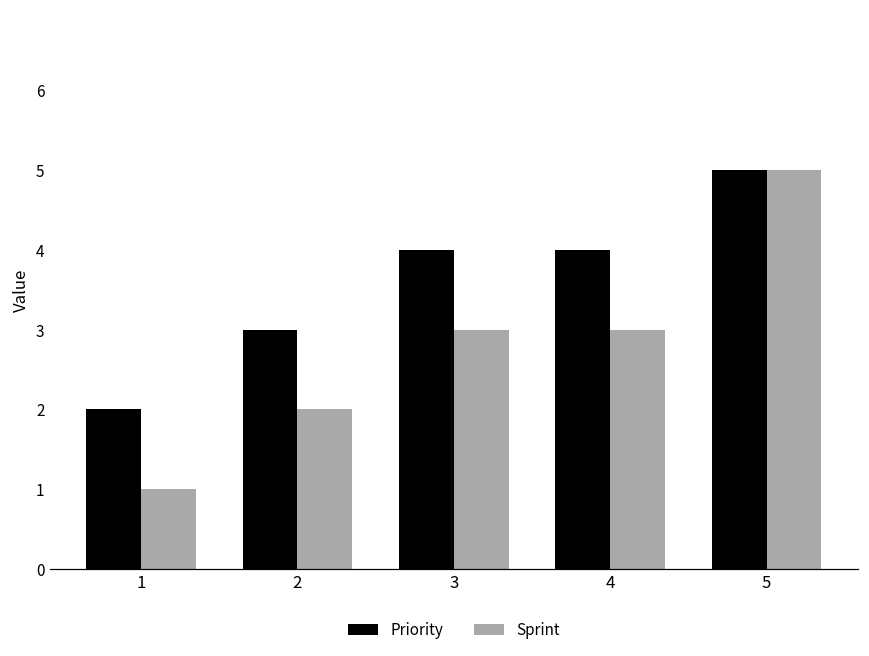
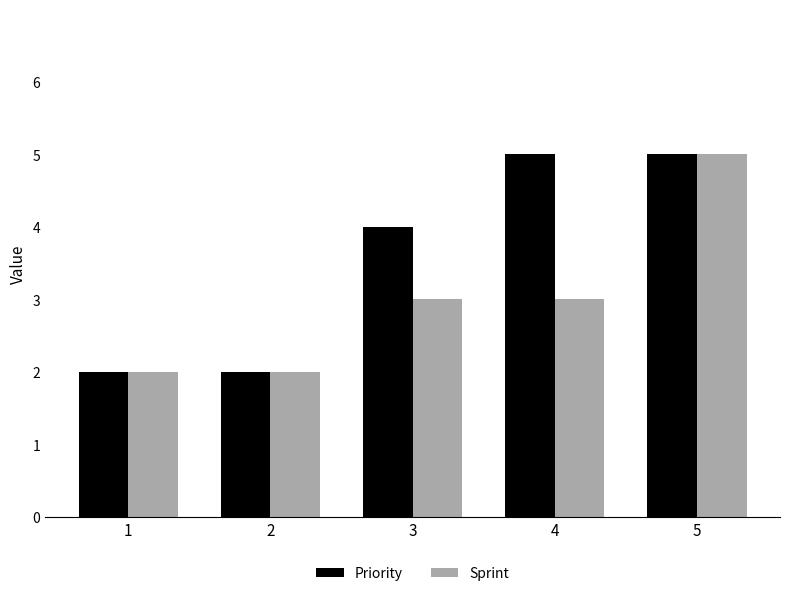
  {
    "Priority": {
      "1": 2,
-     "2": 3,
+     "2": 2,
      "3": 4,
-     "4": 4,
+     "4": 5,
      "5": 5
    },
    "Sprint": {
-     "1": 1,
+     "1": 2,
      "2": 2,
      "3": 3,
      "4": 3,
      "5": 5
    }
  }
